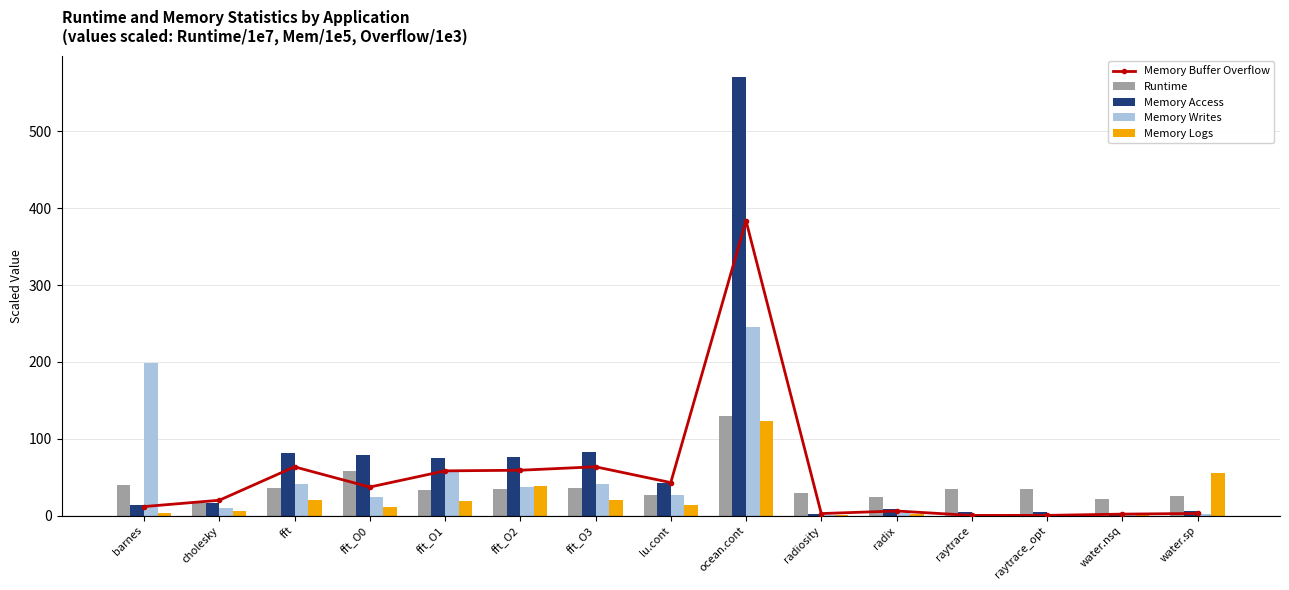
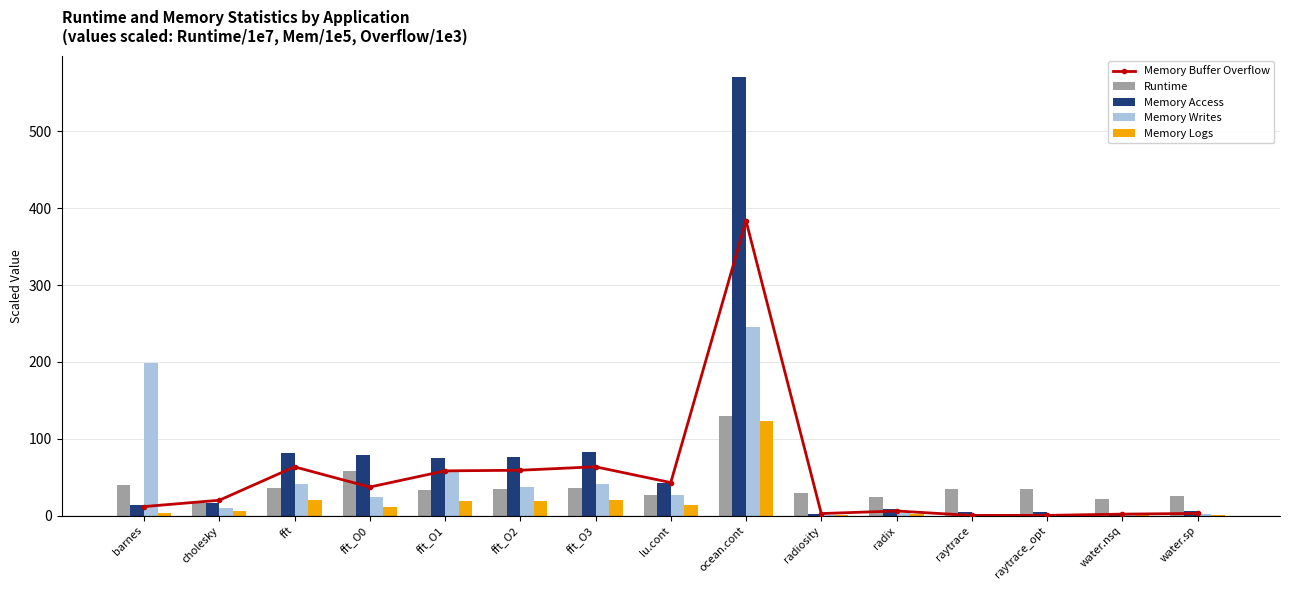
  {
    "Runtime": {
      "barnes": 40,
      "cholesky": 20,
      "fft": 40,
      "fft_O0": 60,
      "fft_O1": 30,
      "fft_O2": 30,
      "fft_O3": 40,
      "lu.cont": 30,
      "ocean.cont": 130,
      "radiosity": 30,
      "radix": 20,
      "raytrace": 30,
      "raytrace_opt": 30,
      "water.nsq": 20,
      "water.sp": 30
    },
    "Memory Buffer Overflow": {
      "barnes": 10,
      "cholesky": 20,
      "fft": 60,
      "fft_O0": 40,
      "fft_O1": 60,
      "fft_O2": 60,
      "fft_O3": 60,
      "lu.cont": 40,
      "ocean.cont": 380,
      "radiosity": 0,
      "radix": 10,
      "raytrace": 0,
      "raytrace_opt": 0,
      "water.nsq": 0,
      "water.sp": 0
    },
    "Memory Access": {
      "barnes": 10,
      "cholesky": 20,
      "fft": 80,
      "fft_O0": 80,
      "fft_O1": 80,
      "fft_O2": 80,
      "fft_O3": 80,
      "lu.cont": 40,
      "ocean.cont": 570,
      "radix": 10,
      "raytrace": 0,
      "raytrace_opt": 0,
      "water.sp": 10
    },
    "Memory Writes": {
      "barnes": 200,
      "cholesky": 10,
      "fft": 40,
      "fft_O0": 20,
      "fft_O1": 60,
      "fft_O2": 40,
      "fft_O3": 40,
      "lu.cont": 30,
      "ocean.cont": 250,
      "radix": 0
    },
    "Memory Logs": {
      "barnes": 0,
      "cholesky": 10,
      "fft": 20,
      "fft_O0": 10,
      "fft_O1": 20,
-     "fft_O2": 40,
+     "fft_O2": 20,
      "fft_O3": 20,
      "lu.cont": 10,
      "ocean.cont": 120,
-     "water.sp": 60
+     "water.sp": 0
    }
  }
